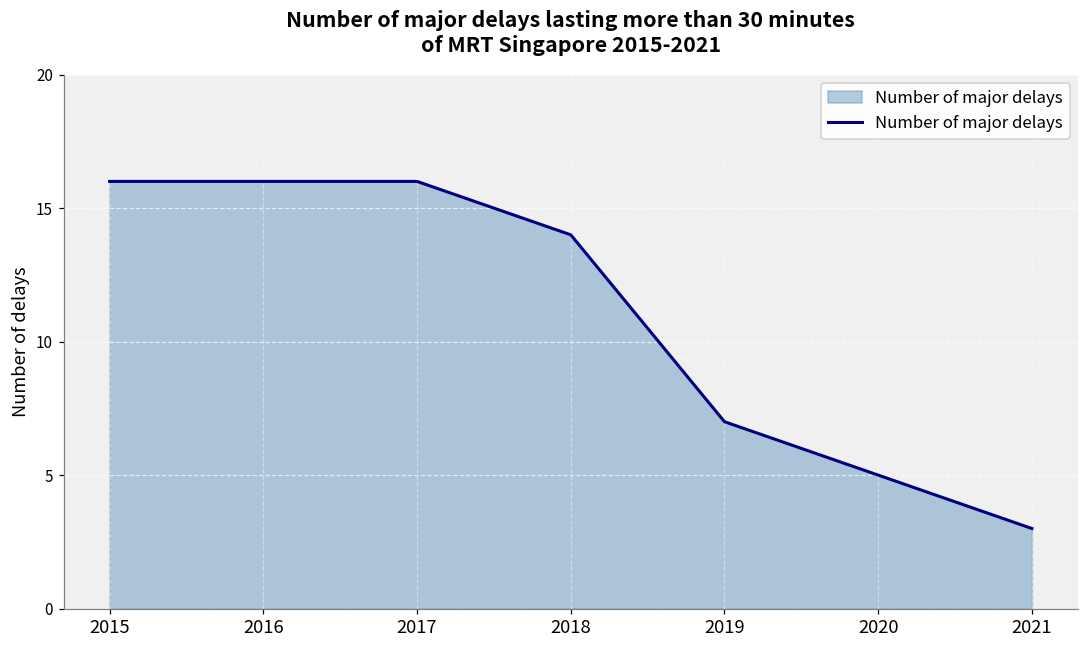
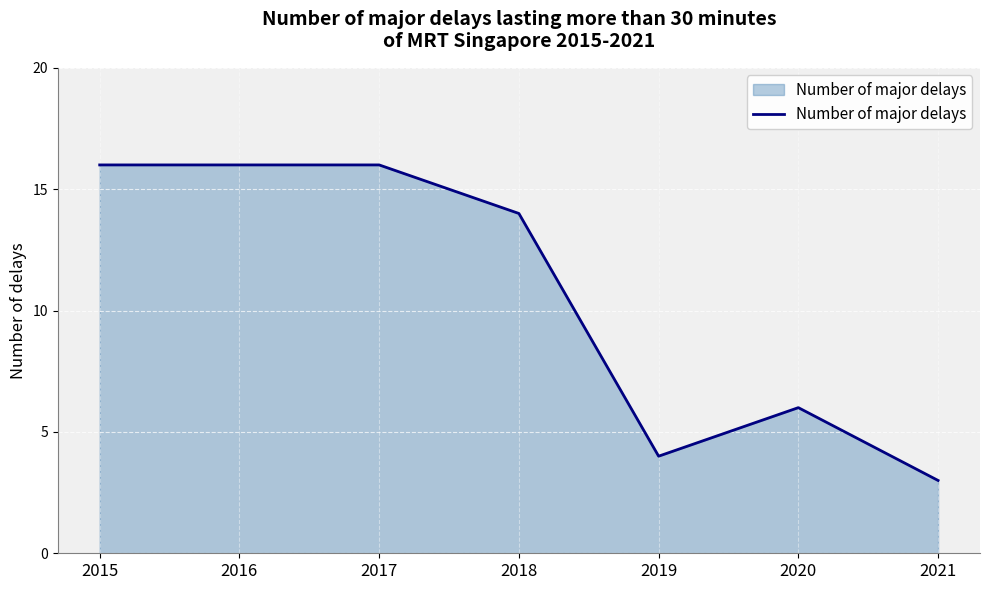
  {
    "2015": 16,
    "2016": 16,
    "2017": 16,
    "2018": 14,
-   "2019": 7,
-   "2020": 5,
+   "2019": 4,
+   "2020": 6,
    "2021": 3
  }
